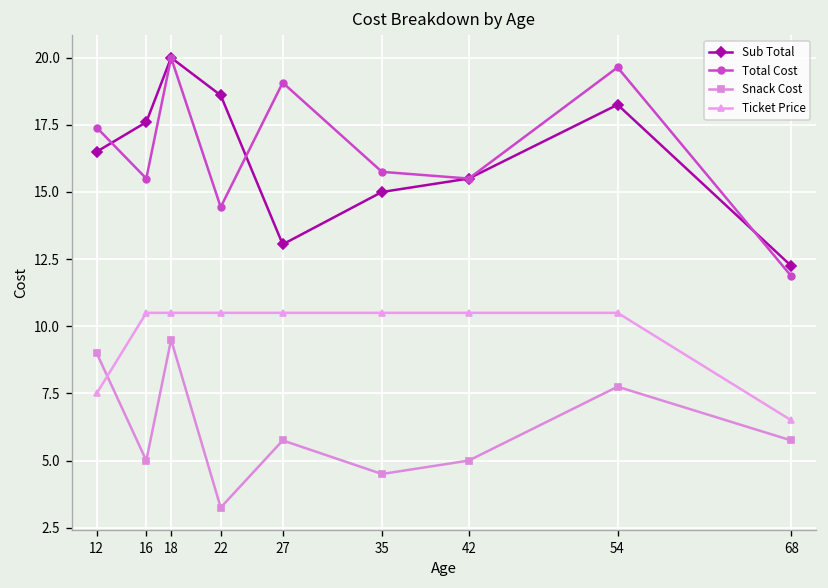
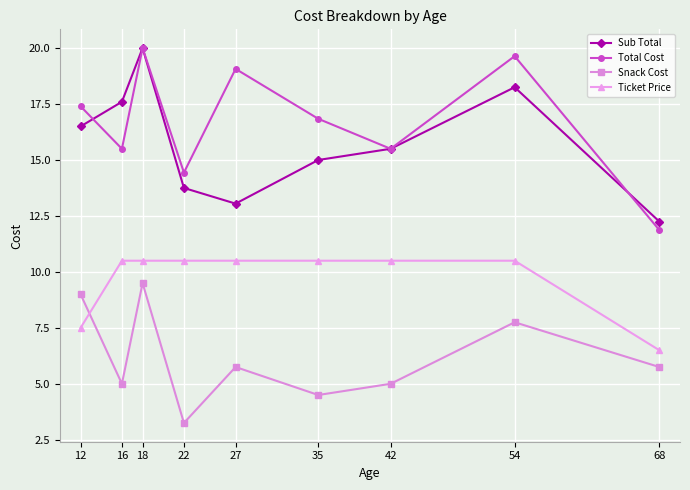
  {
    "Sub Total": {
      "12": 16.5,
      "16": 17.6,
-     "22": 18.6,
+     "22": 13.8,
      "27": 13.1,
      "35": 15.0,
      "54": 18.3,
      "68": 12.3
    },
    "Total Cost": {
      "12": 17.4,
      "16": 15.5,
      "22": 14.4,
      "27": 19.1,
-     "35": 15.8,
+     "35": 16.8,
      "54": 19.6,
      "68": 11.9
    }
  }
